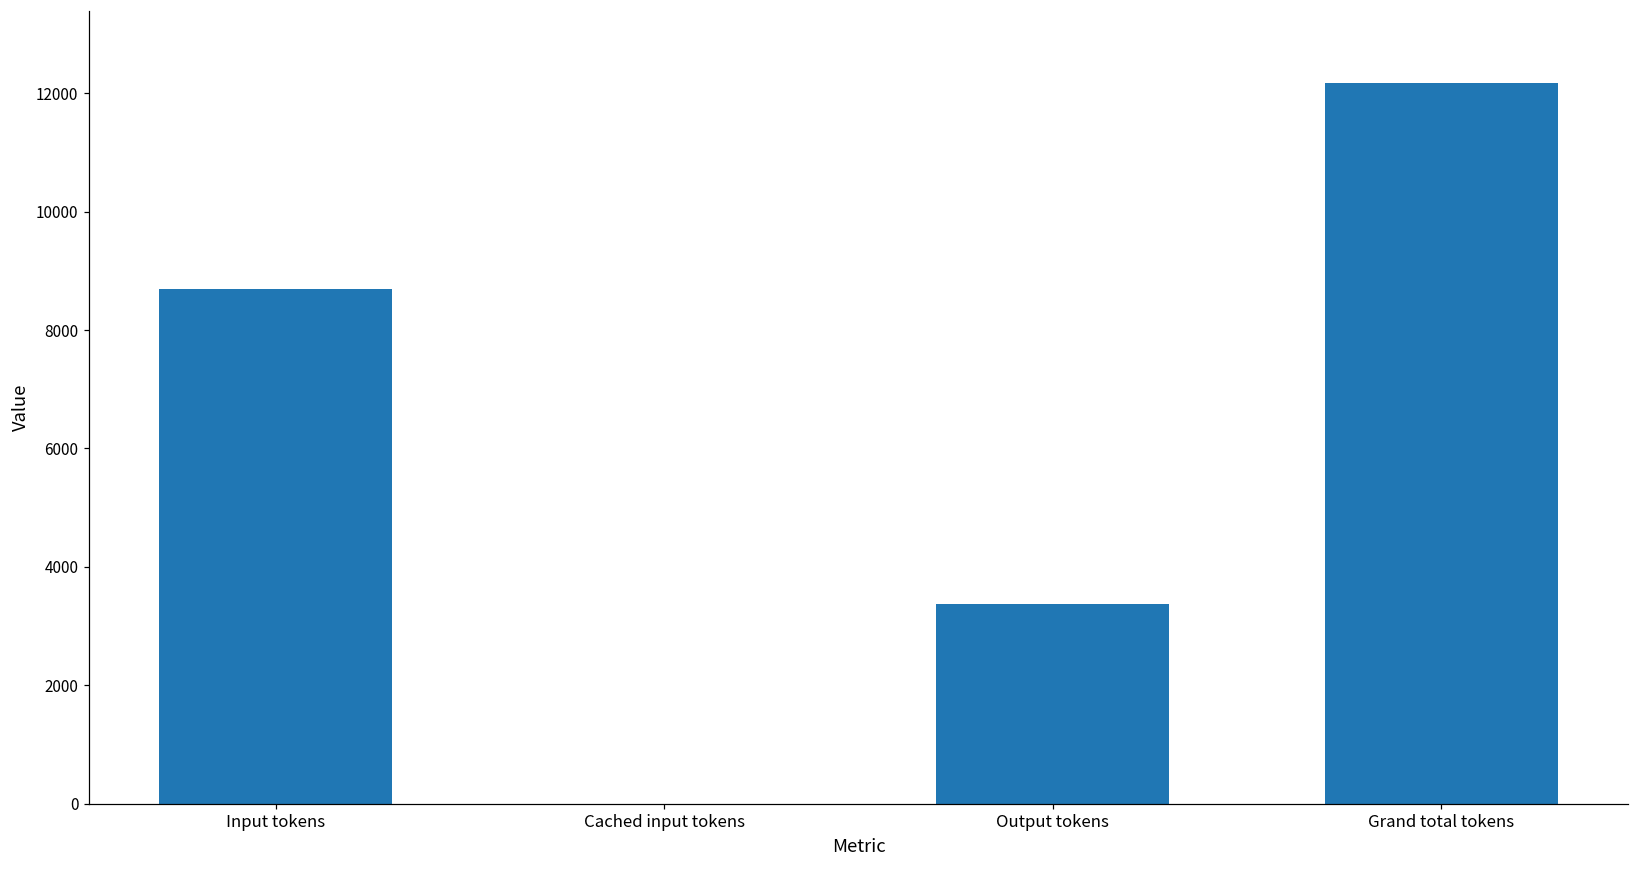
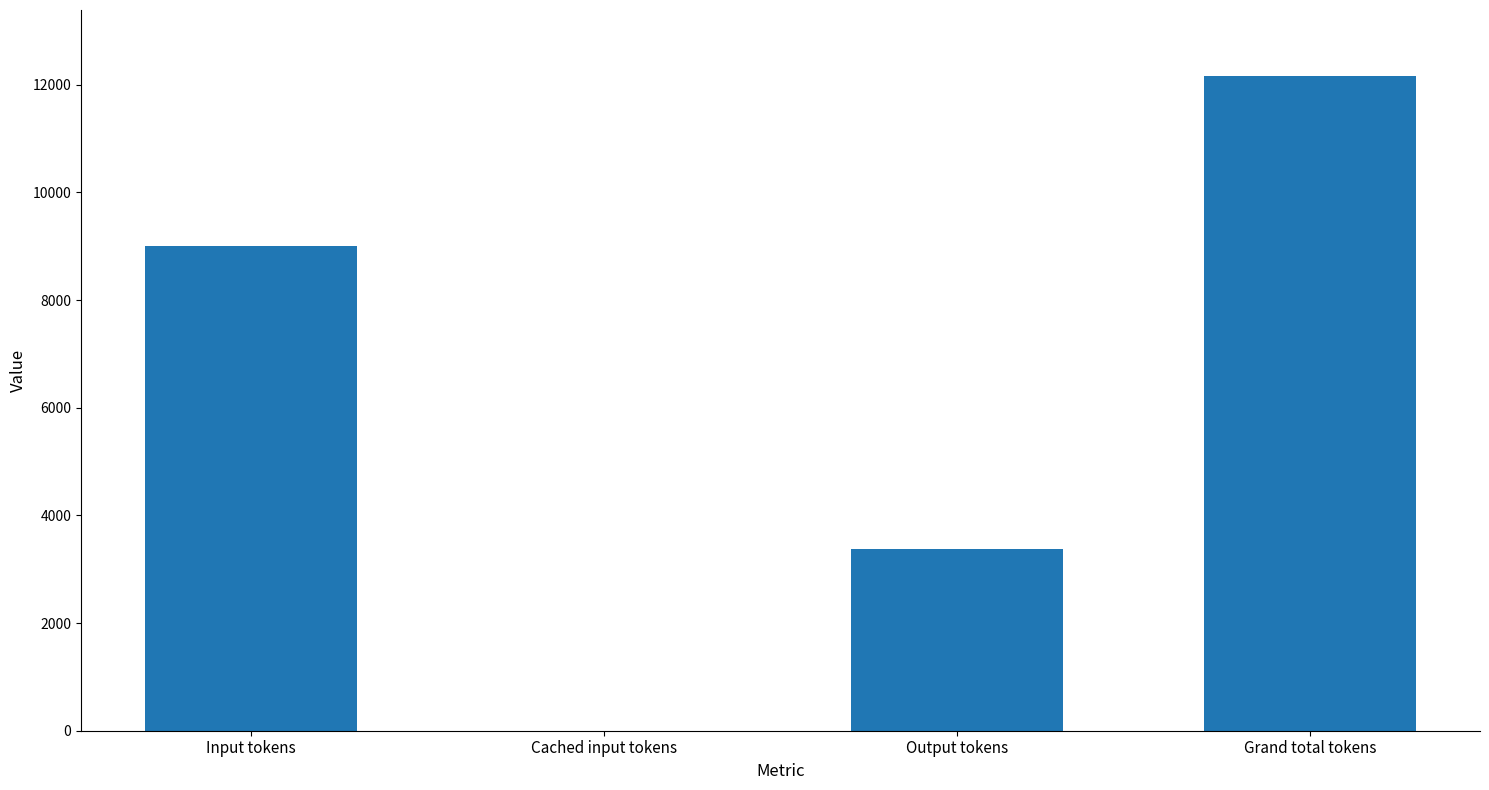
  {
-   "Input tokens": 8700,
+   "Input tokens": 9000,
    "Cached input tokens": 0,
    "Output tokens": 3400,
    "Grand total tokens": 12200
  }
